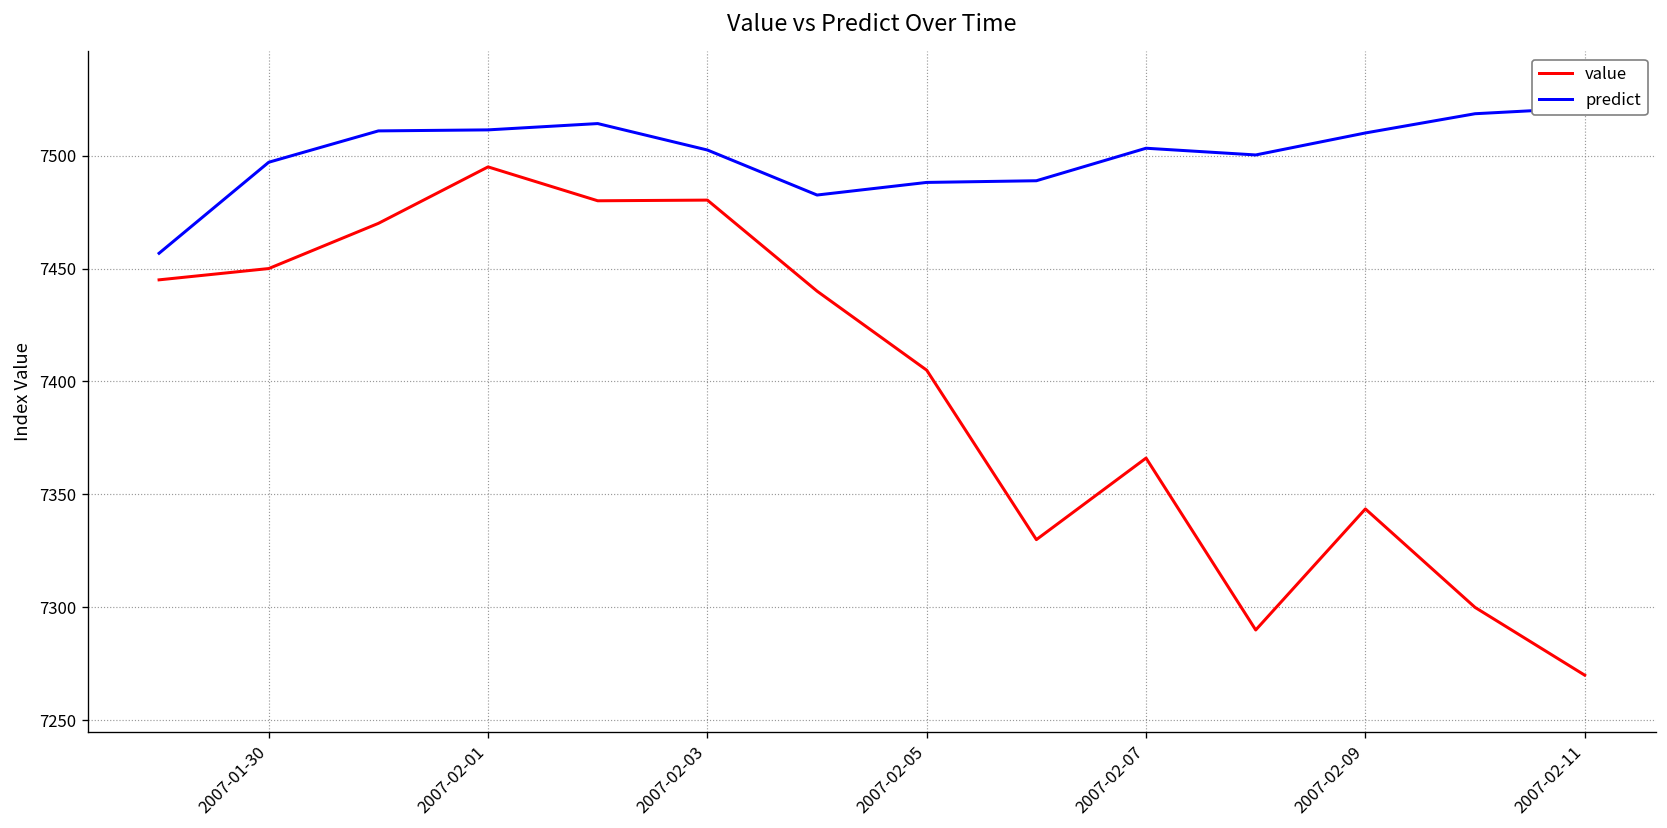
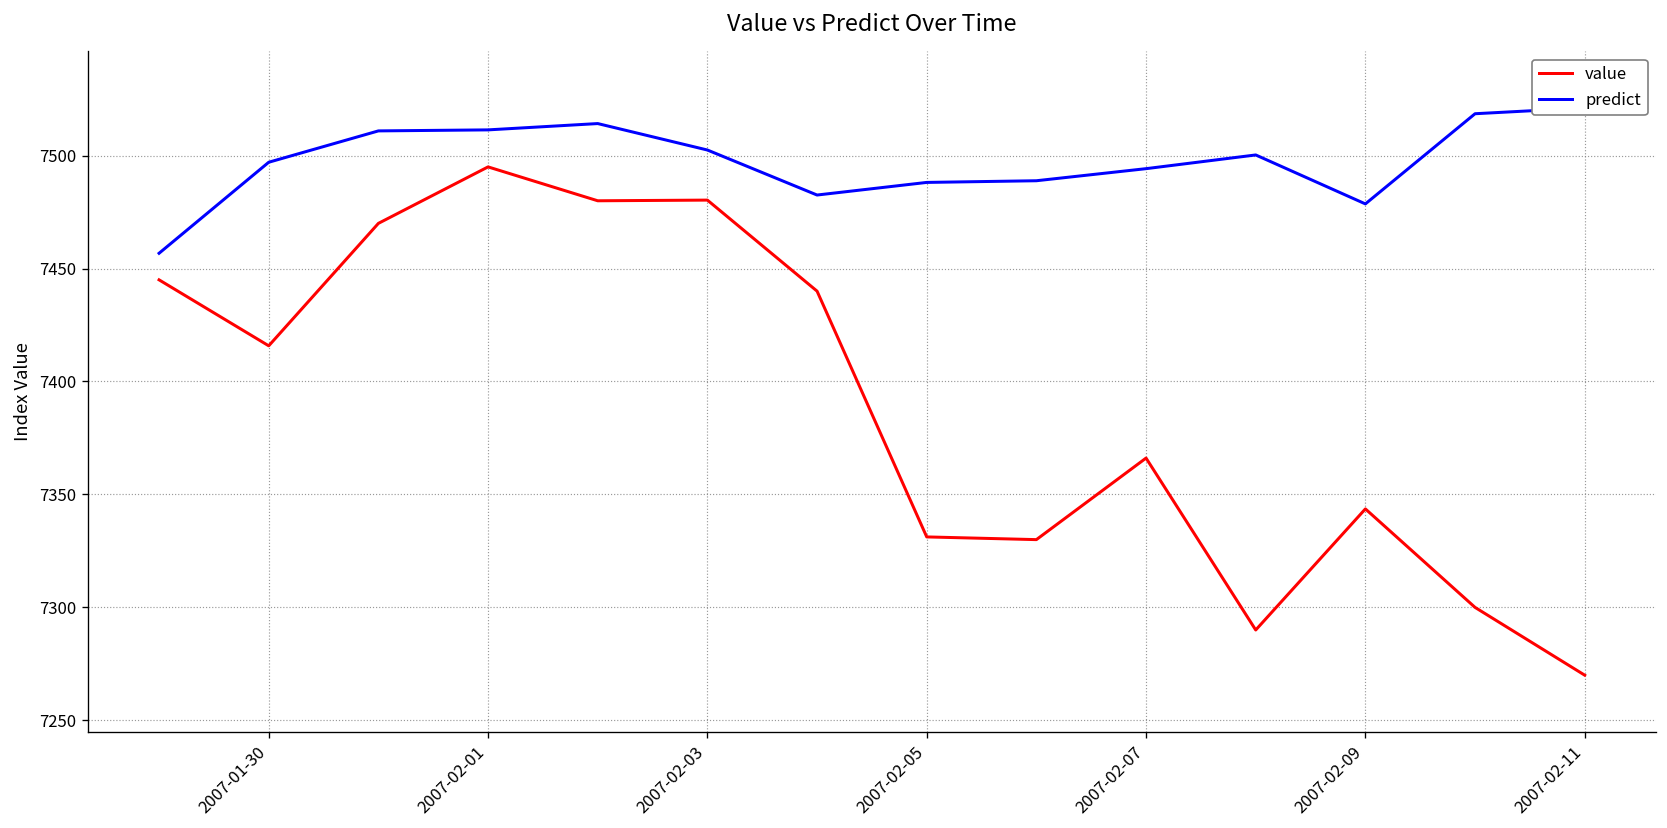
  {
    "value": {
-     "2007-01-30": 7450,
+     "2007-01-30": 7416,
      "2007-02-01": 7495,
      "2007-02-03": 7480,
-     "2007-02-05": 7405,
+     "2007-02-05": 7331,
      "2007-02-07": 7366,
      "2007-02-09": 7344,
      "2007-02-11": 7270
    },
    "predict": {
      "2007-01-30": 7497,
      "2007-02-01": 7511,
      "2007-02-03": 7502,
      "2007-02-05": 7488,
-     "2007-02-07": 7503,
-     "2007-02-09": 7510
+     "2007-02-07": 7494,
+     "2007-02-09": 7479
    }
  }
